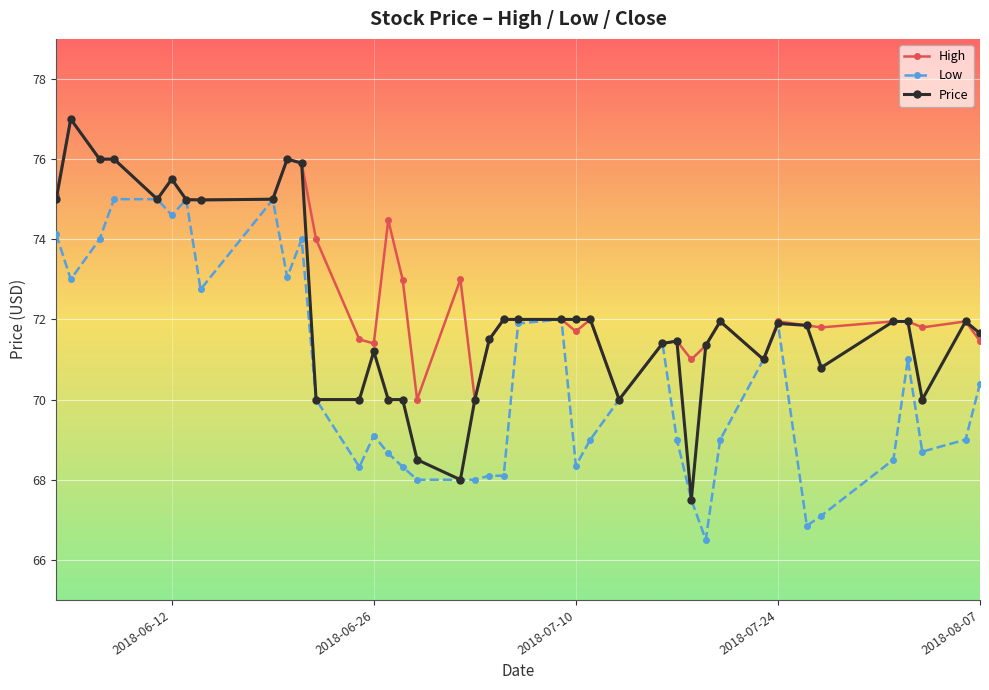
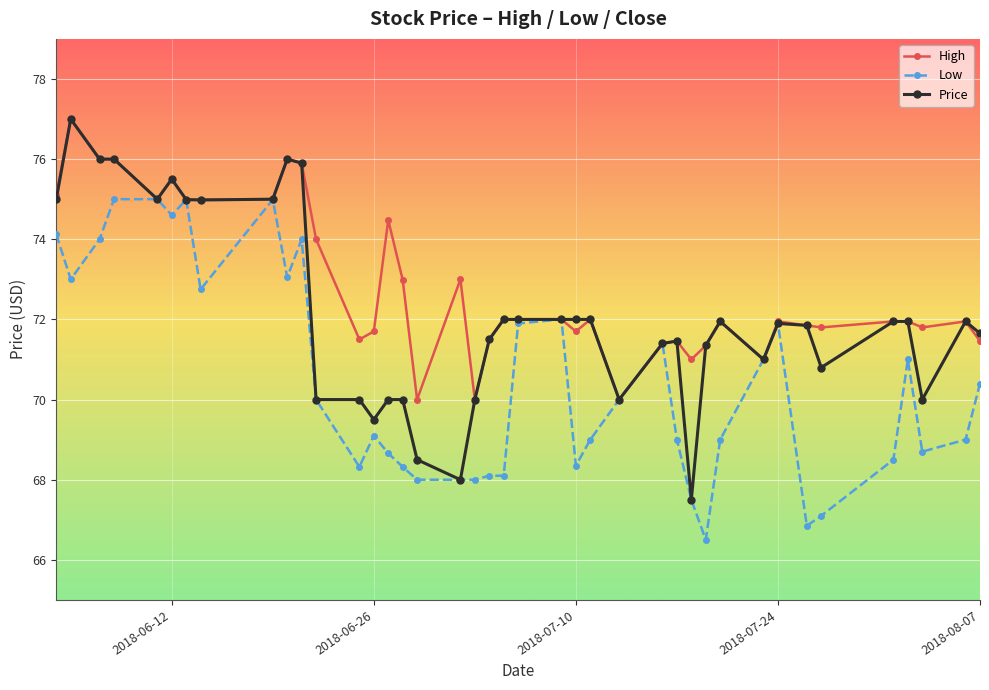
  {
    "High": {
-     "2018-06-26": 71.4,
+     "2018-06-26": 71.7,
      "2018-07-10": 71.7,
      "2018-08-07": 71.5
    },
    "Low": {
      "2018-06-12": 74.6,
      "2018-06-26": 69.1,
      "2018-07-10": 68.4,
      "2018-08-07": 70.4
    },
    "Price": {
-     "2018-06-26": 71.2,
+     "2018-06-26": 69.5,
      "2018-07-10": 72.0,
      "2018-08-07": 71.7
    }
  }
